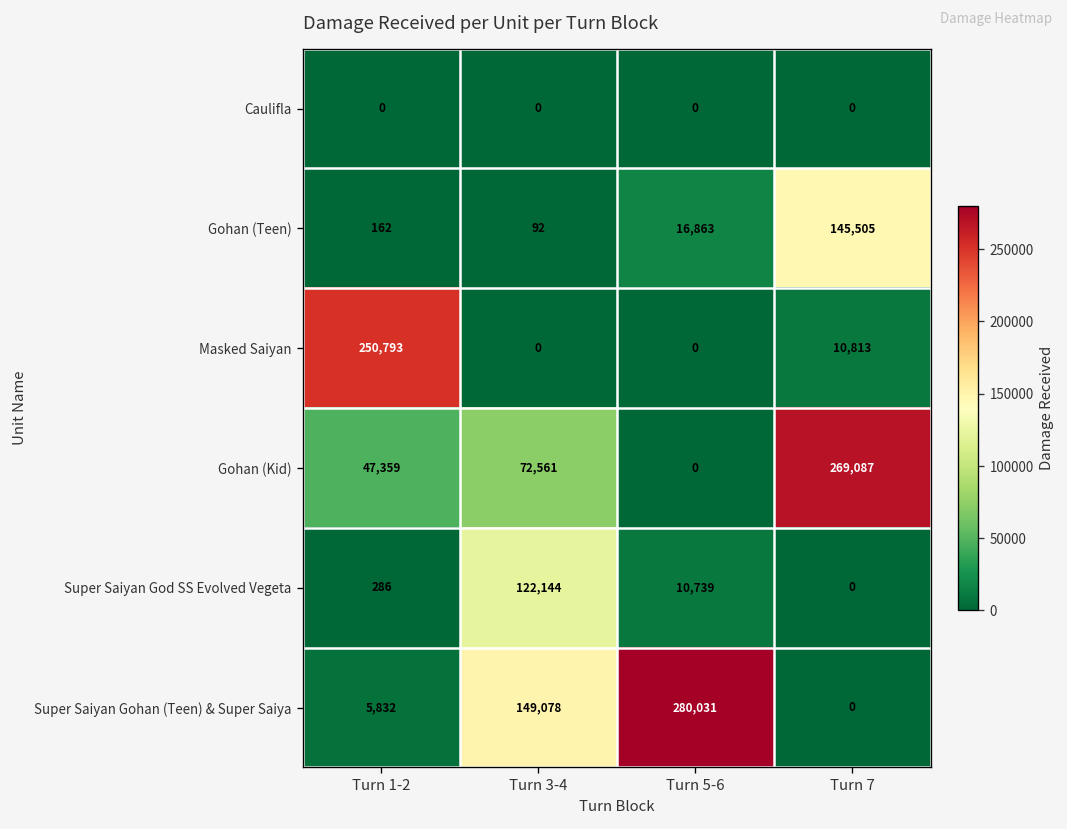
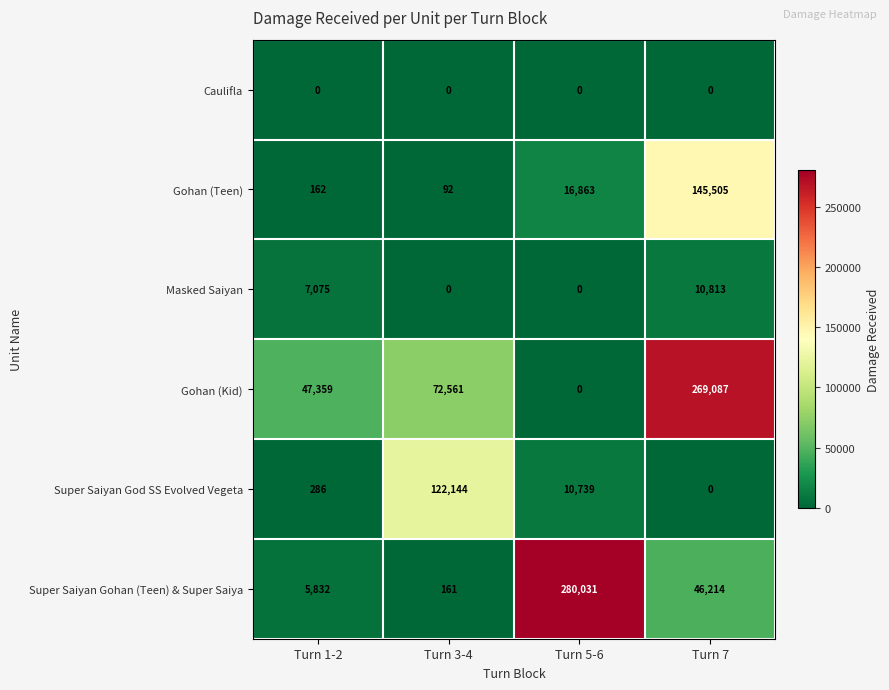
  {
    "Caulifla": {
      "Turn 1-2": "0",
      "Turn 3-4": "0",
      "Turn 5-6": "0",
      "Turn 7": "0"
    },
    "Gohan (Teen)": {
      "Turn 1-2": "162",
      "Turn 3-4": "92",
      "Turn 5-6": "16,863",
      "Turn 7": "145,505"
    },
    "Masked Saiyan": {
-     "Turn 1-2": "250,793",
+     "Turn 1-2": "7,075",
      "Turn 3-4": "0",
      "Turn 5-6": "0",
      "Turn 7": "10,813"
    },
    "Gohan (Kid)": {
      "Turn 1-2": "47,359",
      "Turn 3-4": "72,561",
      "Turn 5-6": "0",
      "Turn 7": "269,087"
    },
    "Super Saiyan God SS Evolved Vegeta": {
      "Turn 1-2": "286",
      "Turn 3-4": "122,144",
      "Turn 5-6": "10,739",
      "Turn 7": "0"
    },
    "Super Saiyan Gohan (Teen) & Super Saiya": {
      "Turn 1-2": "5,832",
-     "Turn 3-4": "149,078",
+     "Turn 3-4": "161",
      "Turn 5-6": "280,031",
-     "Turn 7": "0"
+     "Turn 7": "46,214"
    }
  }
